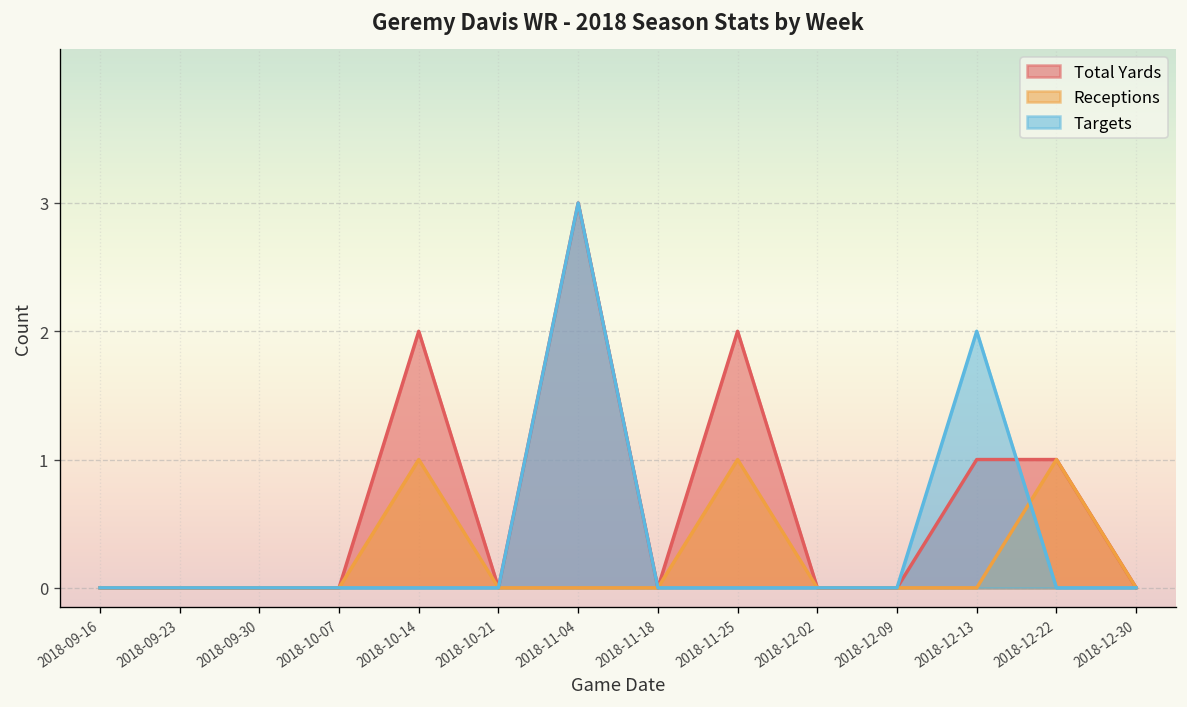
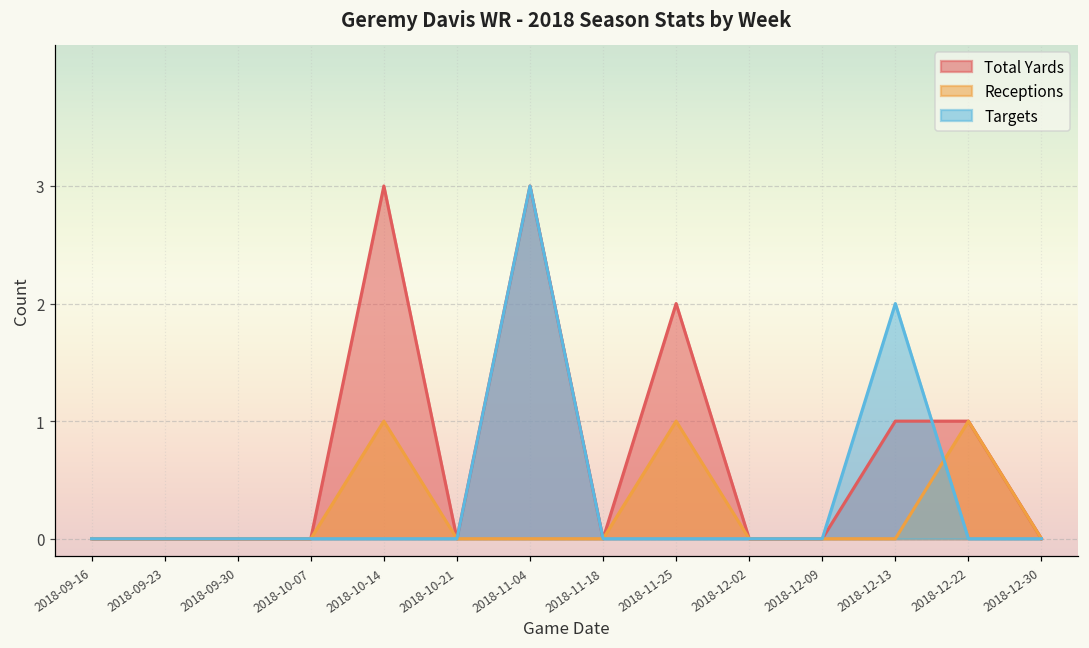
  {
    "Total Yards": {
-     "2018-10-14": 2,
+     "2018-10-14": 3,
      "2018-11-25": 2,
      "2018-12-13": 1
    },
    "Receptions": {
      "2018-10-14": 1,
      "2018-11-04": 0,
      "2018-11-25": 1,
      "2018-12-13": 0
    },
    "Targets": {
      "2018-10-14": 0,
      "2018-11-25": 0,
      "2018-12-13": 2,
      "2018-12-22": 0
    }
  }
